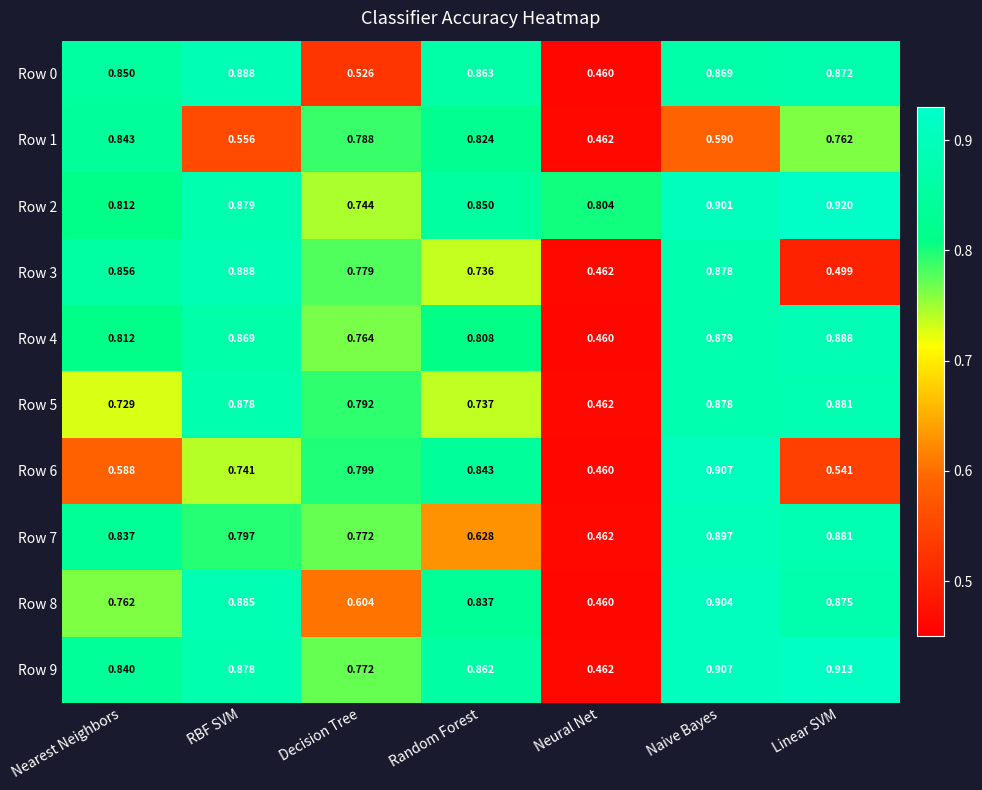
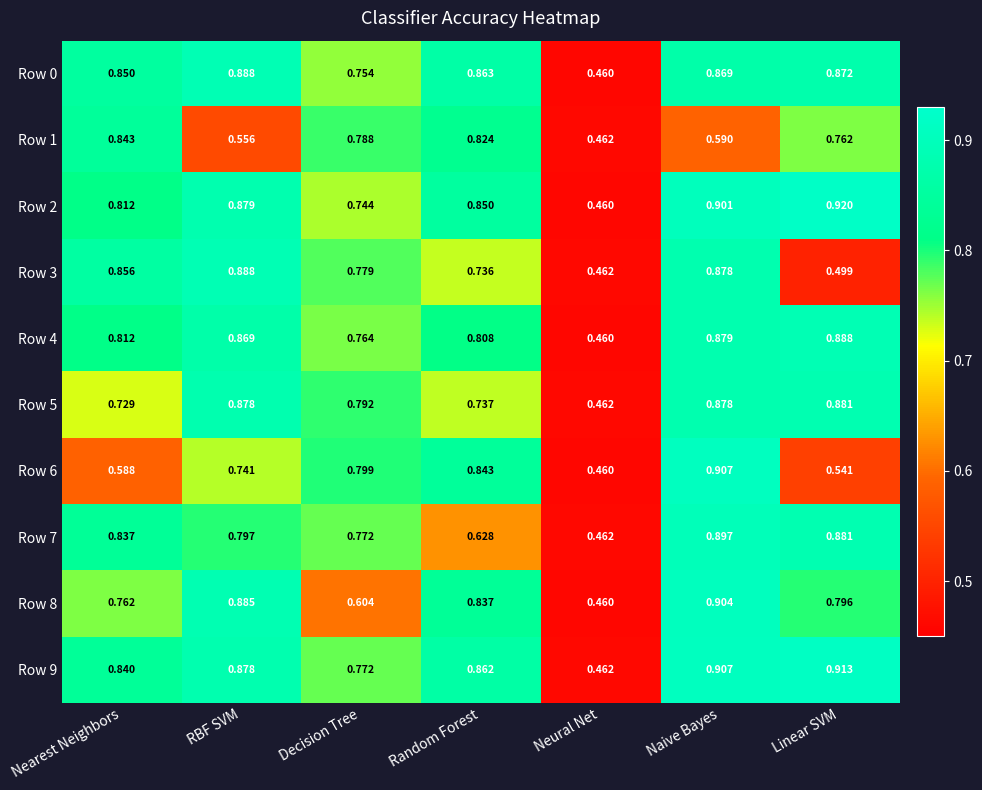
  {
    "Row 0": {
      "Nearest Neighbors": 0.850,
      "RBF SVM": 0.888,
-     "Decision Tree": 0.526,
+     "Decision Tree": 0.754,
      "Random Forest": 0.863,
      "Neural Net": 0.460,
      "Naive Bayes": 0.869,
      "Linear SVM": 0.872
    },
    "Row 1": {
      "Nearest Neighbors": 0.843,
      "RBF SVM": 0.556,
      "Decision Tree": 0.788,
      "Random Forest": 0.824,
      "Neural Net": 0.462,
      "Naive Bayes": 0.590,
      "Linear SVM": 0.762
    },
    "Row 2": {
      "Nearest Neighbors": 0.812,
      "RBF SVM": 0.879,
      "Decision Tree": 0.744,
      "Random Forest": 0.850,
-     "Neural Net": 0.804,
+     "Neural Net": 0.460,
      "Naive Bayes": 0.901,
      "Linear SVM": 0.920
    },
    "Row 3": {
      "Nearest Neighbors": 0.856,
      "RBF SVM": 0.888,
      "Decision Tree": 0.779,
      "Random Forest": 0.736,
      "Neural Net": 0.462,
      "Naive Bayes": 0.878,
      "Linear SVM": 0.499
    },
    "Row 4": {
      "Nearest Neighbors": 0.812,
      "RBF SVM": 0.869,
      "Decision Tree": 0.764,
      "Random Forest": 0.808,
      "Neural Net": 0.460,
      "Naive Bayes": 0.879,
      "Linear SVM": 0.888
    },
    "Row 5": {
      "Nearest Neighbors": 0.729,
      "RBF SVM": 0.878,
      "Decision Tree": 0.792,
      "Random Forest": 0.737,
      "Neural Net": 0.462,
      "Naive Bayes": 0.878,
      "Linear SVM": 0.881
    },
    "Row 6": {
      "Nearest Neighbors": 0.588,
      "RBF SVM": 0.741,
      "Decision Tree": 0.799,
      "Random Forest": 0.843,
      "Neural Net": 0.460,
      "Naive Bayes": 0.907,
      "Linear SVM": 0.541
    },
    "Row 7": {
      "Nearest Neighbors": 0.837,
      "RBF SVM": 0.797,
      "Decision Tree": 0.772,
      "Random Forest": 0.628,
      "Neural Net": 0.462,
      "Naive Bayes": 0.897,
      "Linear SVM": 0.881
    },
    "Row 8": {
      "Nearest Neighbors": 0.762,
      "RBF SVM": 0.885,
      "Decision Tree": 0.604,
      "Random Forest": 0.837,
      "Neural Net": 0.460,
      "Naive Bayes": 0.904,
-     "Linear SVM": 0.875
+     "Linear SVM": 0.796
    },
    "Row 9": {
      "Nearest Neighbors": 0.840,
      "RBF SVM": 0.878,
      "Decision Tree": 0.772,
      "Random Forest": 0.862,
      "Neural Net": 0.462,
      "Naive Bayes": 0.907,
      "Linear SVM": 0.913
    }
  }
